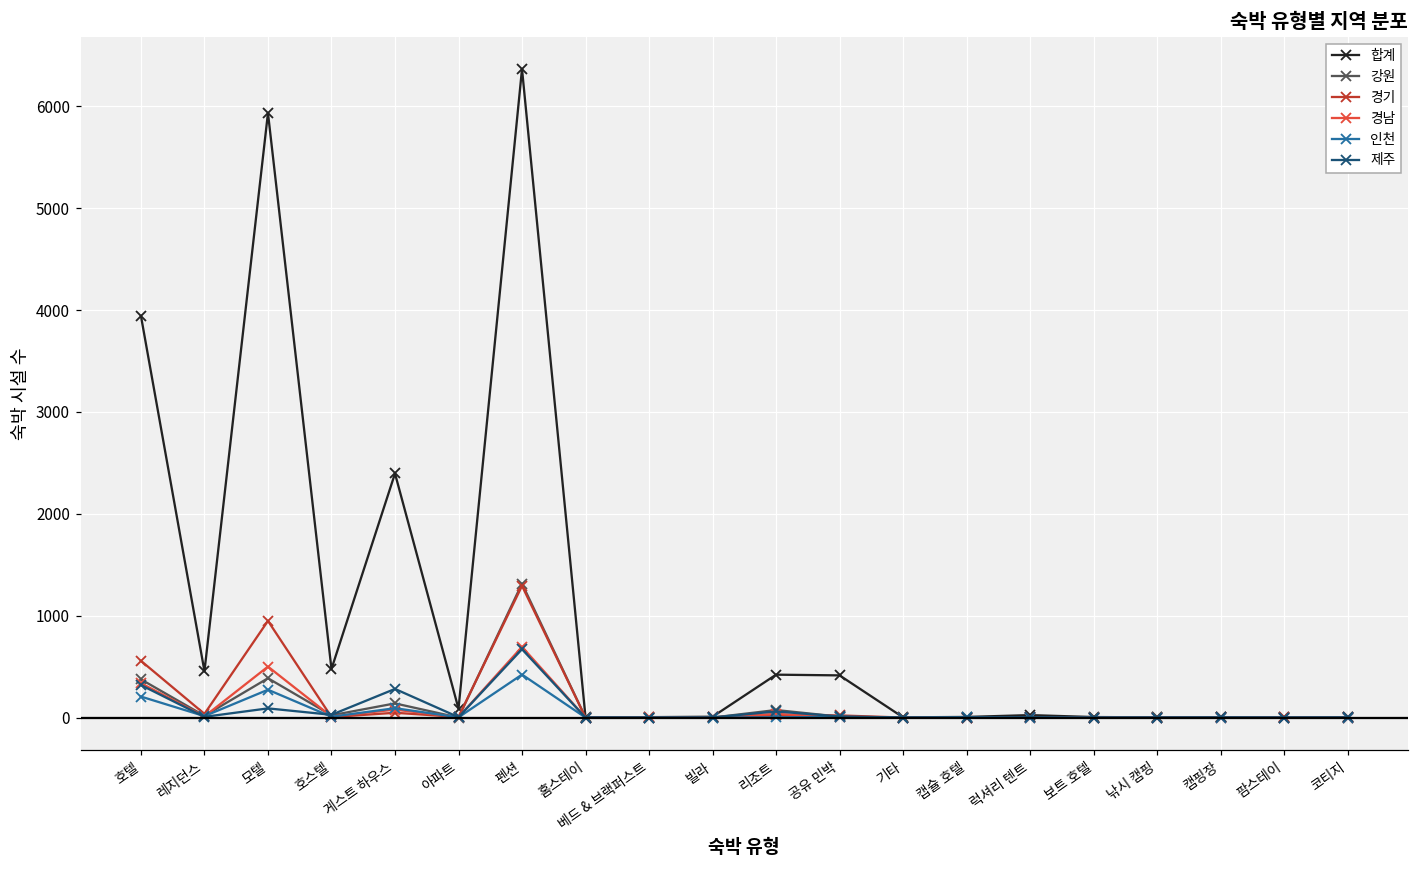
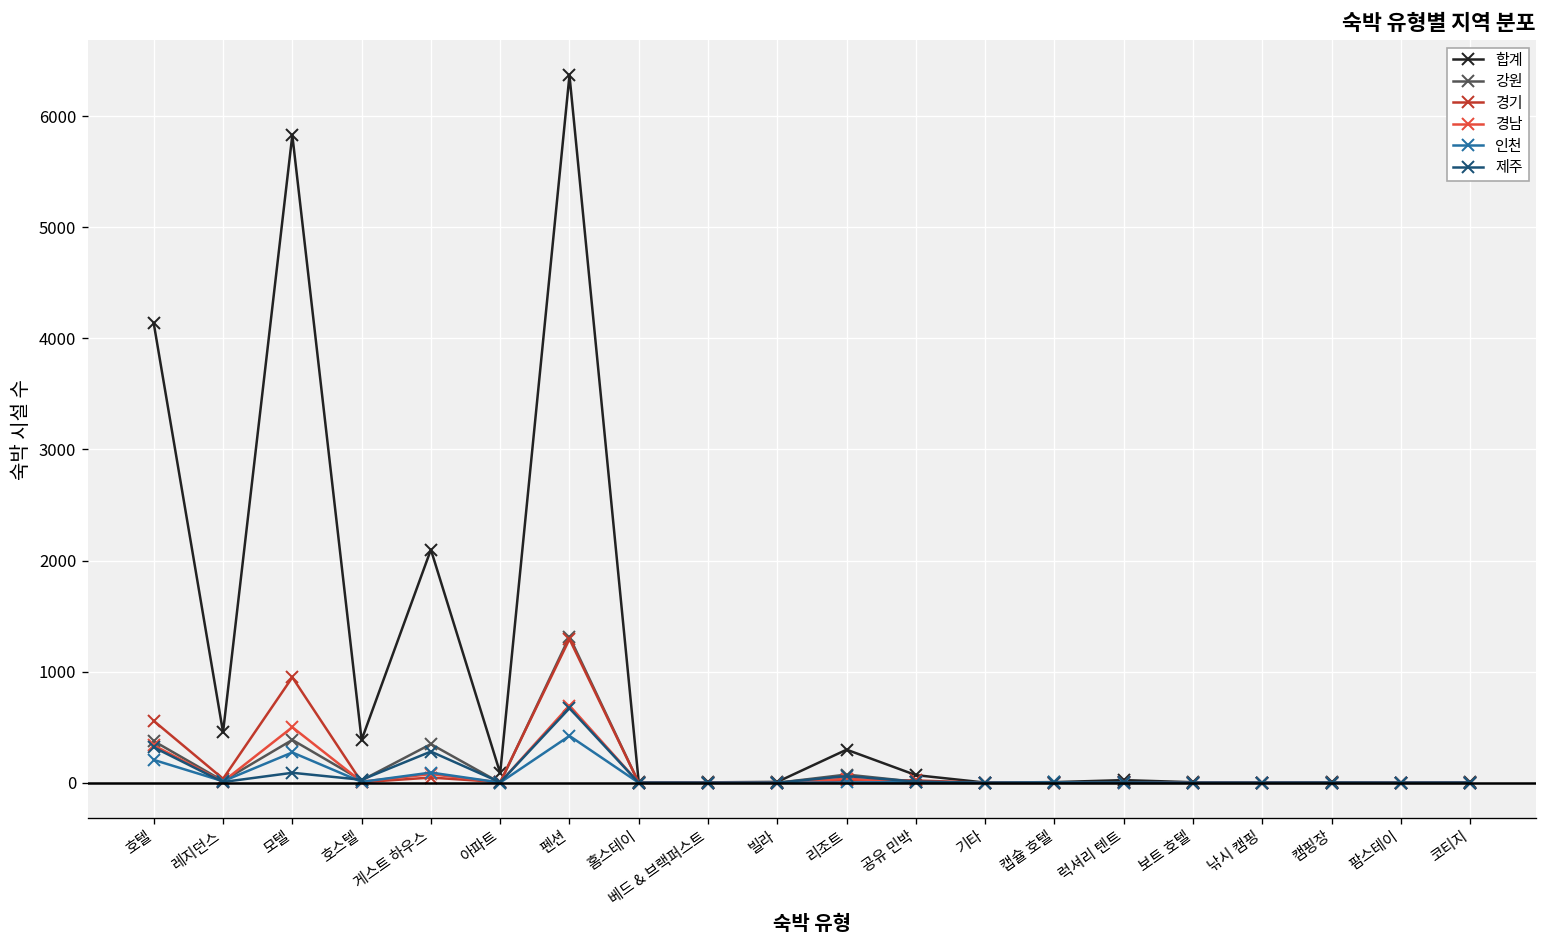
  {
    "합계": {
-     "호텔": 3900,
+     "호텔": 4100,
      "레지던스": 500,
-     "모텔": 5900,
-     "호스텔": 500,
-     "게스트 하우스": 2400,
+     "모텔": 5800,
+     "호스텔": 400,
+     "게스트 하우스": 2100,
      "아파트": 100,
      "펜션": 6400,
-     "리조트": 400,
-     "공유 민박": 400
+     "리조트": 300,
+     "공유 민박": 100
    },
    "강원": {
      "호텔": 400,
      "모텔": 400,
-     "게스트 하우스": 100
+     "게스트 하우스": 300
    }
  }
